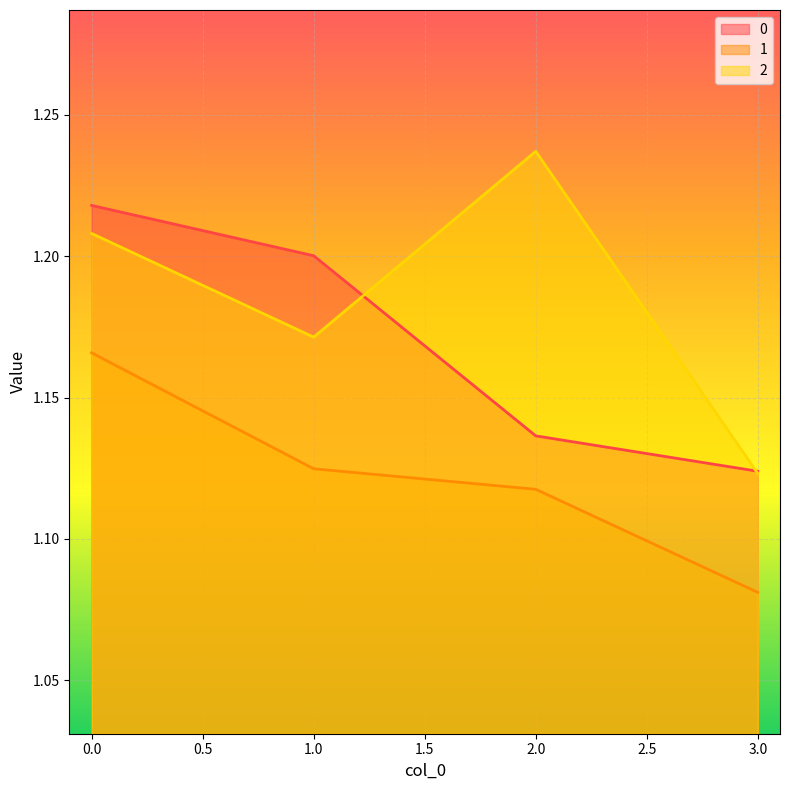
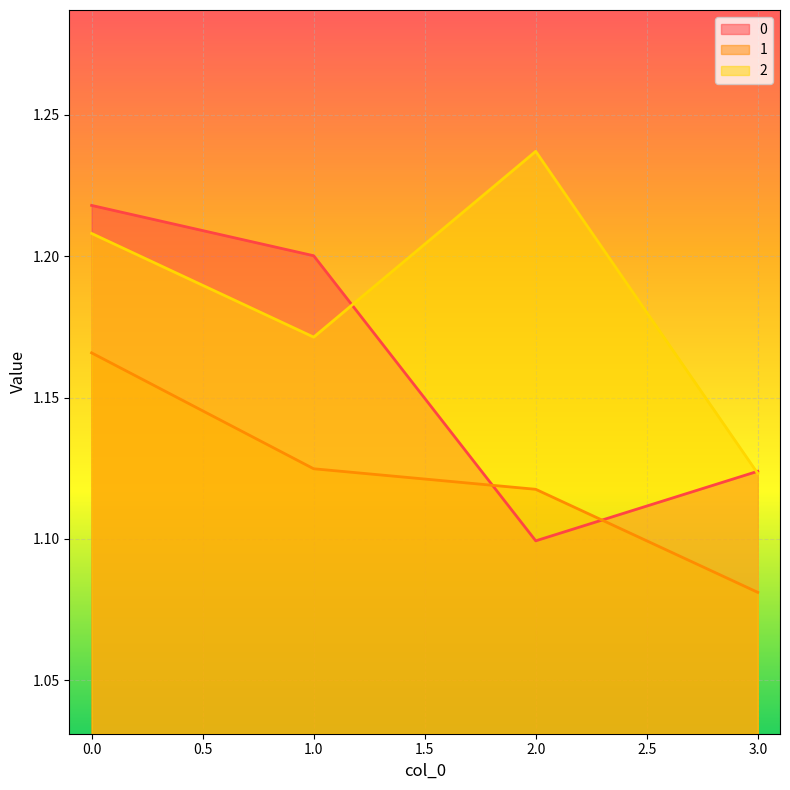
  {
    "0": {
      "0.0": 1.218,
      "1.0": 1.200,
-     "2.0": 1.136
+     "2.0": 1.099
    }
  }
